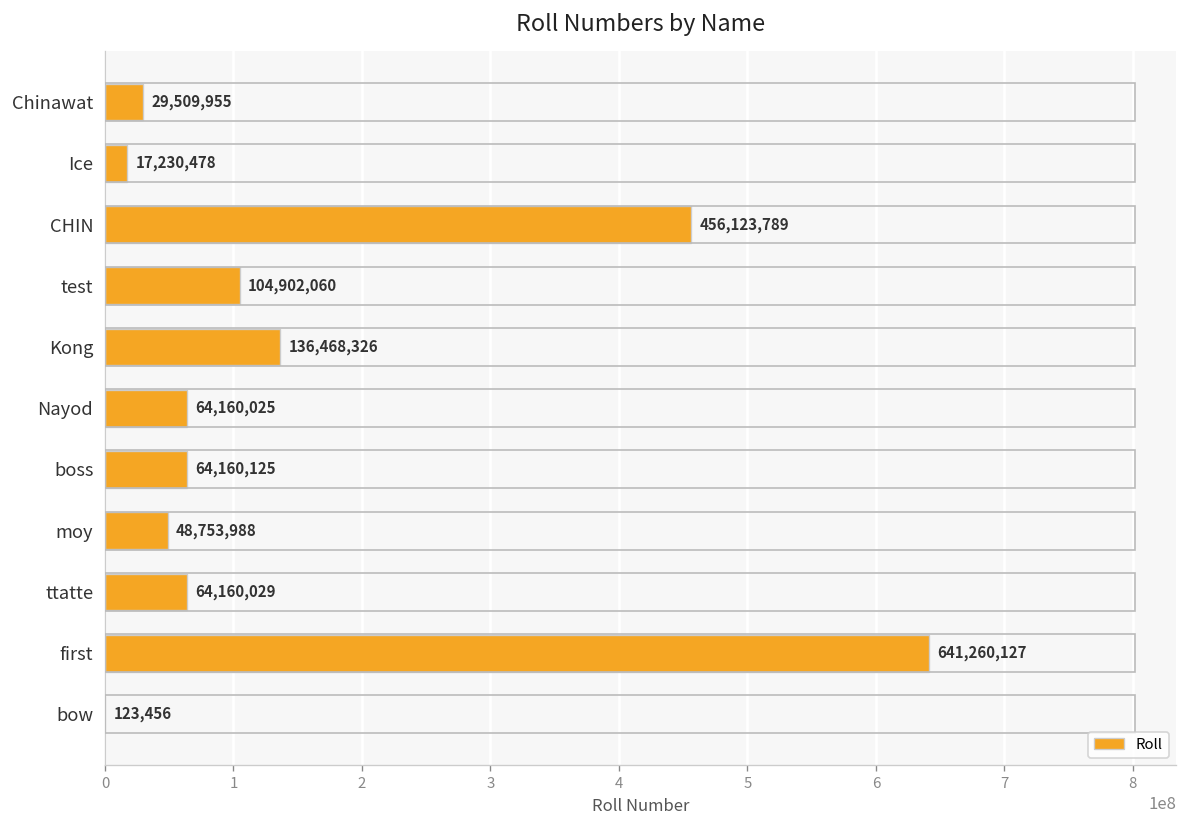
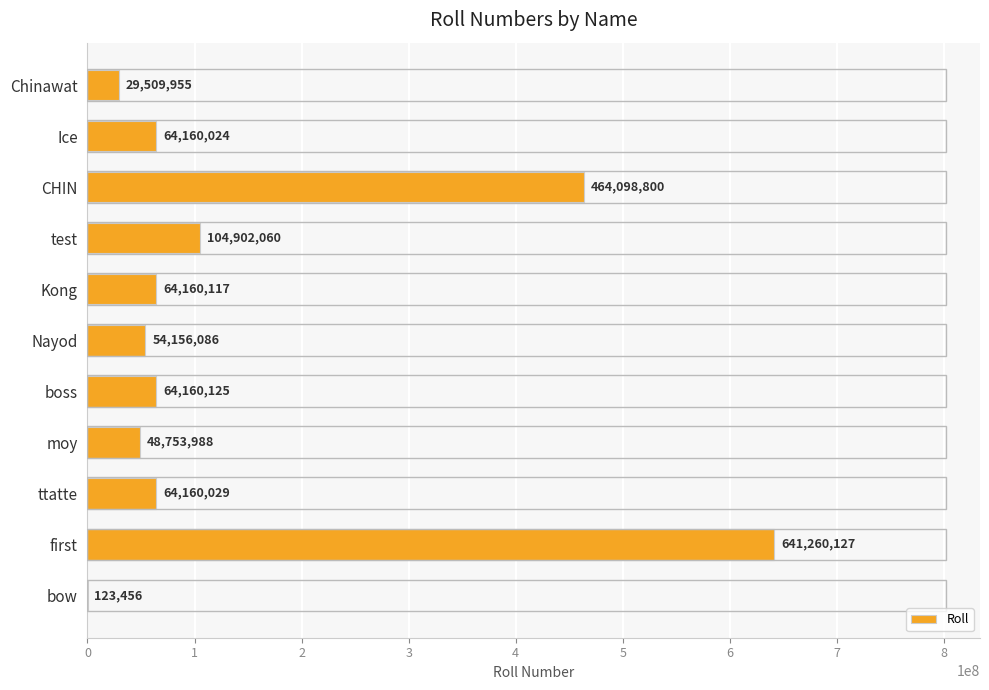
  {
    "Chinawat": "29,509,955",
-   "Ice": "17,230,478",
-   "CHIN": "456,123,789",
+   "Ice": "64,160,024",
+   "CHIN": "464,098,800",
    "test": "104,902,060",
-   "Kong": "136,468,326",
-   "Nayod": "64,160,025",
+   "Kong": "64,160,117",
+   "Nayod": "54,156,086",
    "boss": "64,160,125",
    "moy": "48,753,988",
    "ttatte": "64,160,029",
    "first": "641,260,127",
    "bow": "123,456"
  }
